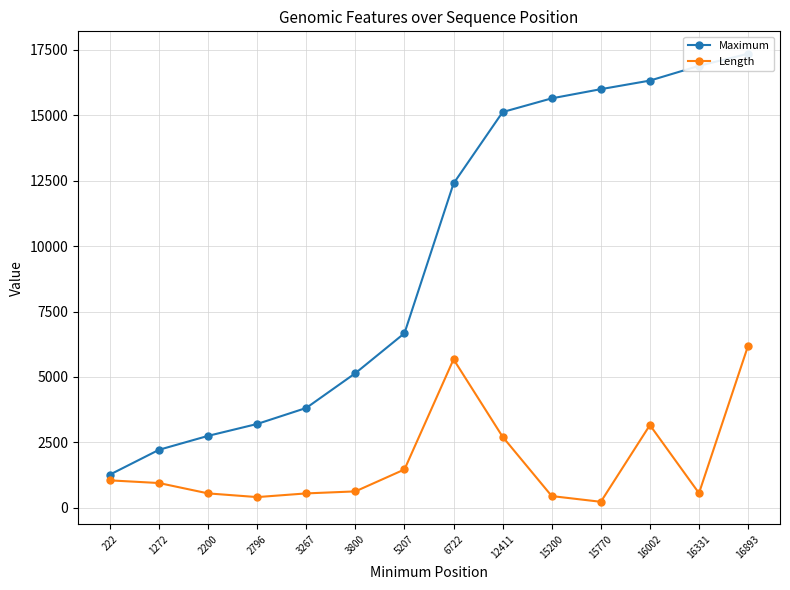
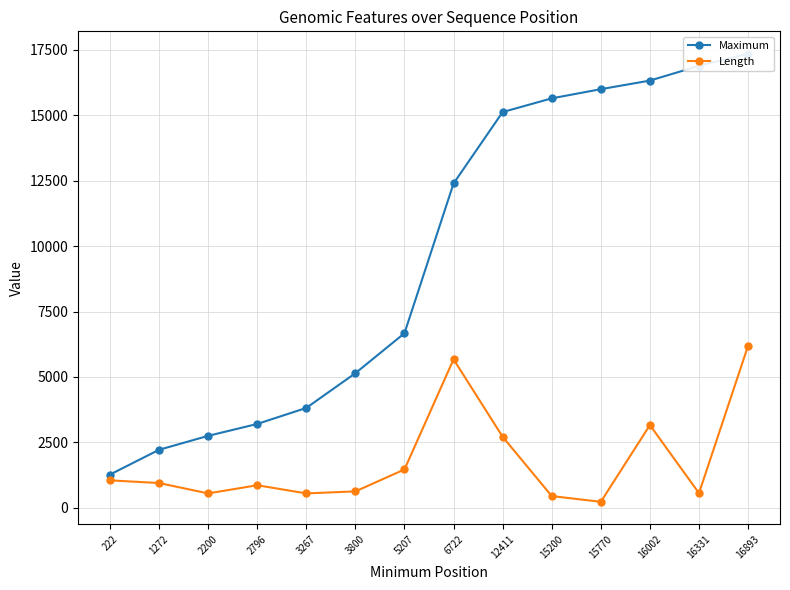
  {
    "Maximum": {
      "222": 1300,
      "1272": 2200,
      "2200": 2700,
      "2796": 3200,
      "3267": 3800,
      "3800": 5100,
      "5207": 6700,
      "6722": 12400,
      "12411": 15100,
      "15200": 15600,
      "15770": 16000,
      "16002": 16300
    },
    "Length": {
      "222": 1000,
      "1272": 900,
      "2200": 500,
-     "2796": 400,
+     "2796": 900,
      "3267": 500,
      "3800": 600,
      "5207": 1500,
      "6722": 5700,
      "12411": 2700,
      "15200": 400,
      "15770": 200,
      "16002": 3200,
      "16331": 600,
      "16893": 6200
    }
  }
